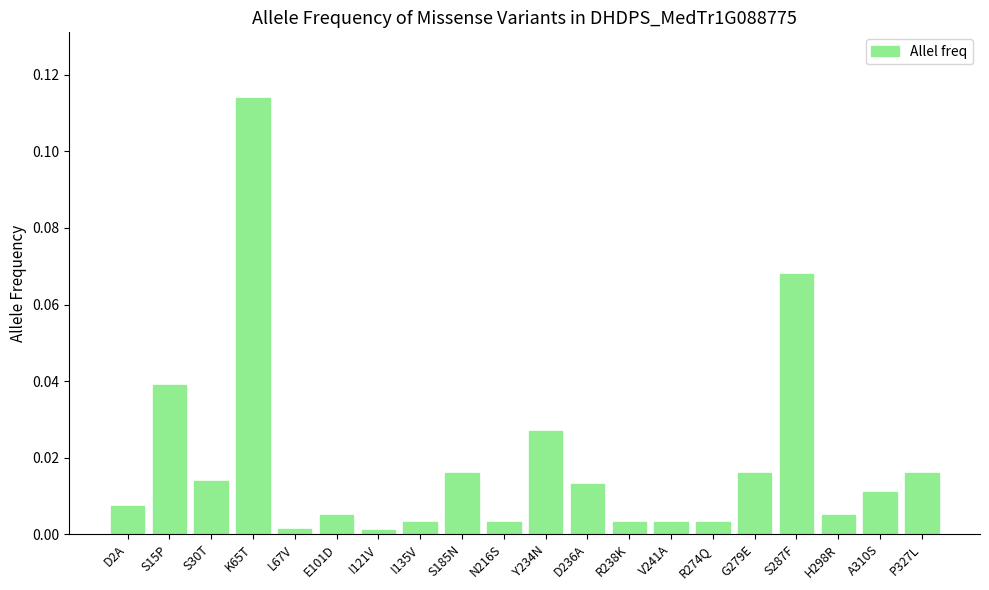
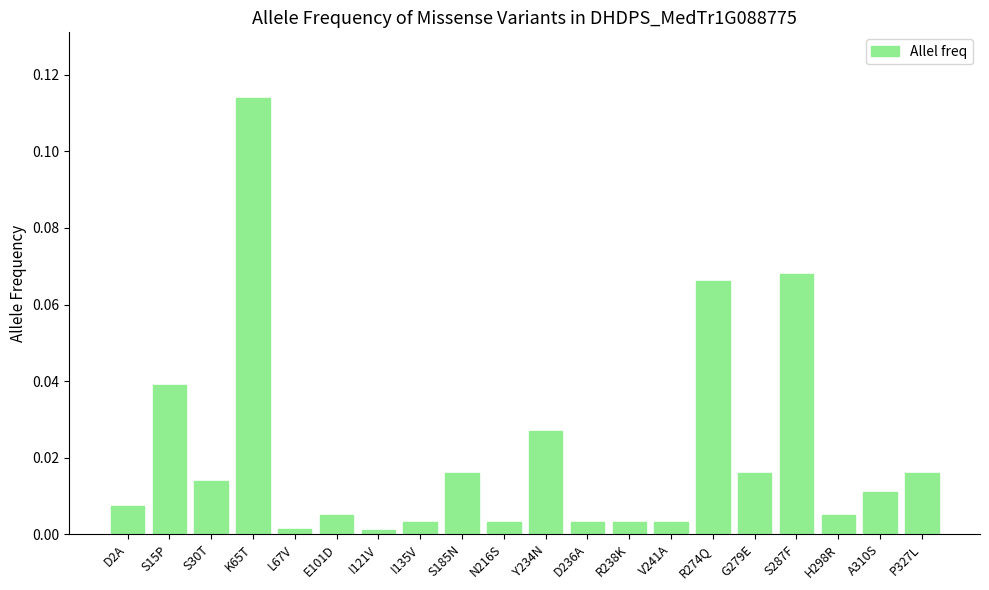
  {
    "D2A": 0.007,
    "S15P": 0.039,
    "S30T": 0.014,
    "K65T": 0.114,
    "L67V": 0.001,
    "E101D": 0.005,
    "I121V": 0.001,
    "I135V": 0.003,
    "S185N": 0.016,
    "N216S": 0.003,
    "Y234N": 0.027,
-   "D236A": 0.013,
+   "D236A": 0.003,
    "R238K": 0.003,
    "V241A": 0.003,
-   "R274Q": 0.003,
+   "R274Q": 0.066,
    "G279E": 0.016,
    "S287F": 0.068,
    "H298R": 0.005,
    "A310S": 0.011,
    "P327L": 0.016
  }
